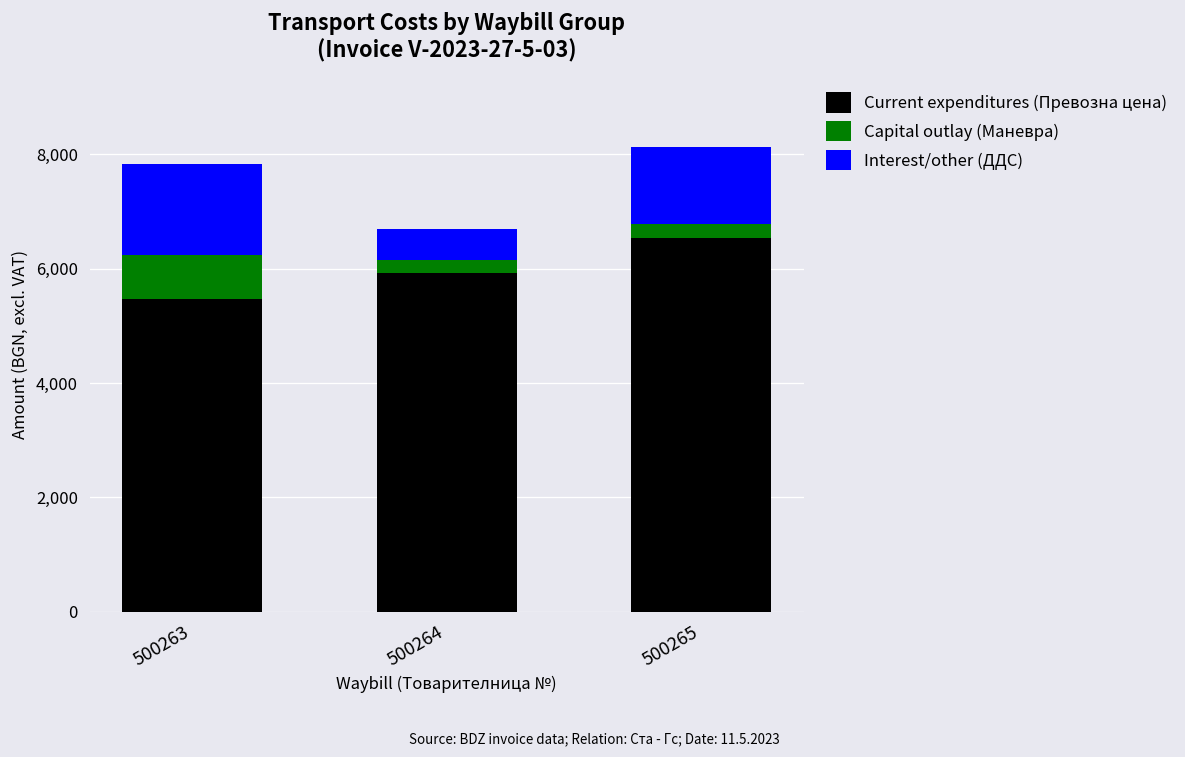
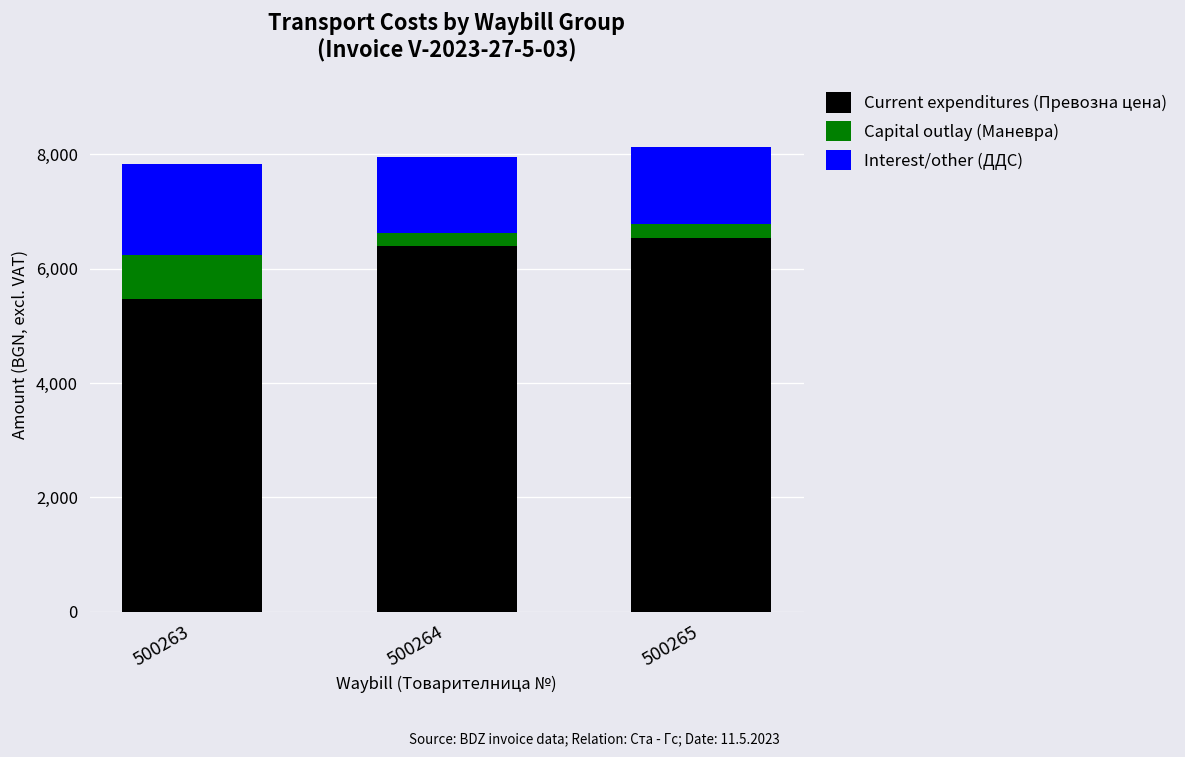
  {
    "Current expenditures (Превозна цена)": {
      "500263": "5,500",
-     "500264": "5,900",
+     "500264": "6,400",
      "500265": "6,500"
    },
    "Capital outlay (Маневра)": {
      "500263": "800",
      "500264": "200",
      "500265": "200"
    },
    "Interest/other (ДДС)": {
      "500263": "1,600",
-     "500264": "500",
+     "500264": "1,300",
      "500265": "1,400"
    }
  }
